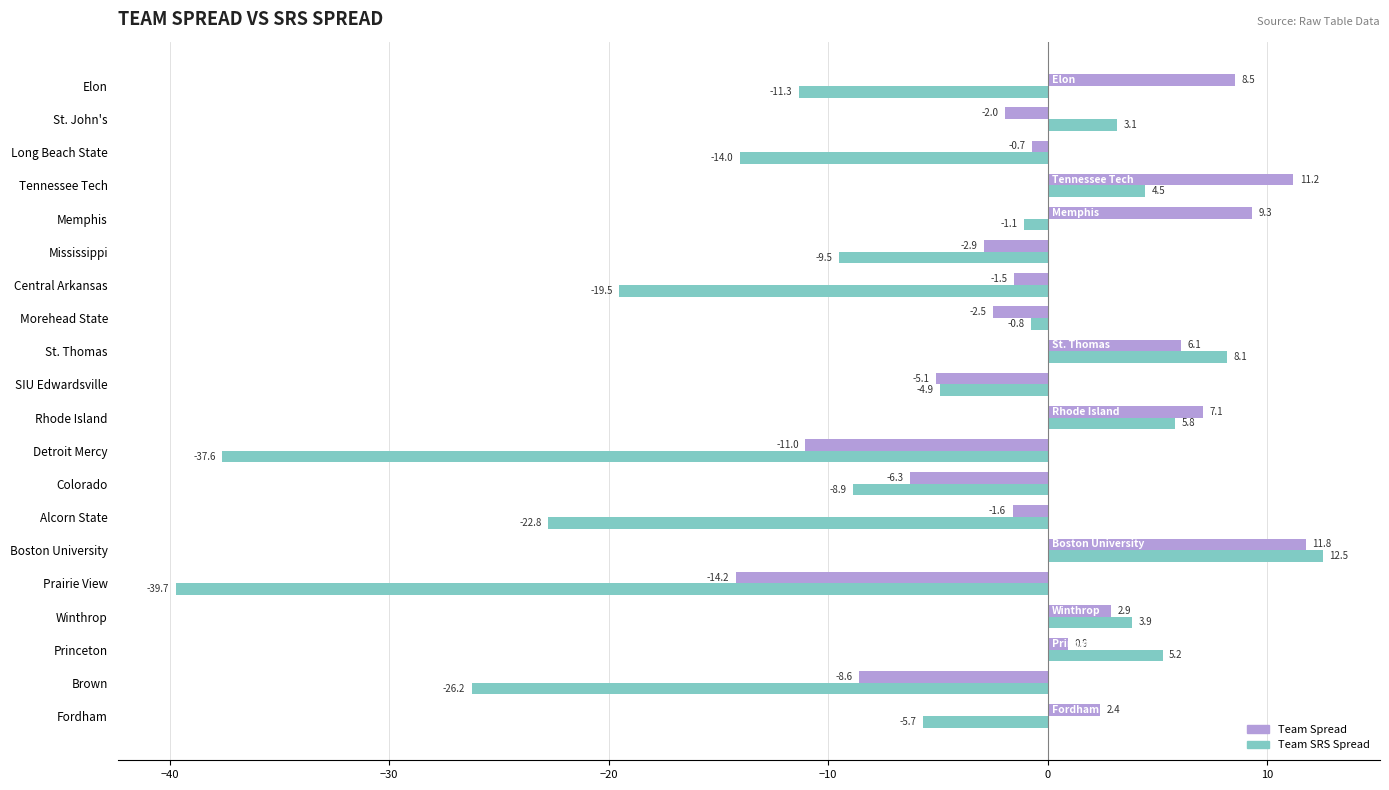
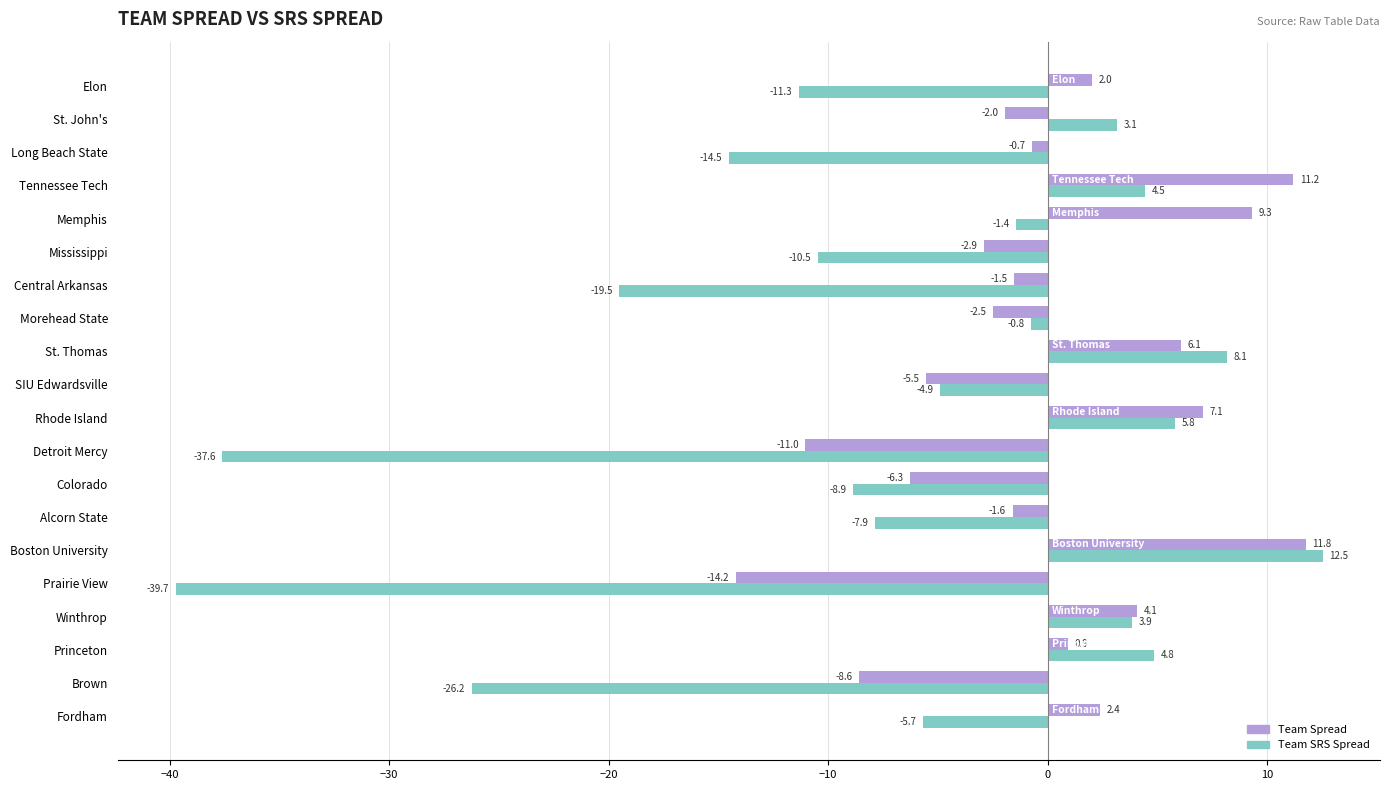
  {
    "Team Spread": {
-     "Elon": 8.5,
+     "Elon": 2.0,
      "St. John's": -2.0,
      "Long Beach State": -0.7,
      "Tennessee Tech": 11.2,
      "Memphis": 9.3,
      "Mississippi": -2.9,
      "Central Arkansas": -1.5,
      "Morehead State": -2.5,
      "St. Thomas": 6.1,
-     "SIU Edwardsville": -5.1,
+     "SIU Edwardsville": -5.5,
      "Rhode Island": 7.1,
      "Detroit Mercy": -11.0,
      "Colorado": -6.3,
      "Alcorn State": -1.6,
      "Boston University": 11.8,
      "Prairie View": -14.2,
-     "Winthrop": 2.9,
+     "Winthrop": 4.1,
      "Brown": -8.6
    },
    "Team SRS Spread": {
      "Elon": -11.3,
      "St. John's": 3.1,
-     "Long Beach State": -14.0,
+     "Long Beach State": -14.5,
      "Tennessee Tech": 4.5,
-     "Memphis": -1.1,
-     "Mississippi": -9.5,
+     "Memphis": -1.4,
+     "Mississippi": -10.5,
      "Central Arkansas": -19.5,
      "Morehead State": -0.8,
      "St. Thomas": 8.1,
      "SIU Edwardsville": -4.9,
      "Rhode Island": 5.8,
      "Detroit Mercy": -37.6,
      "Colorado": -8.9,
-     "Alcorn State": -22.8,
+     "Alcorn State": -7.9,
      "Boston University": 12.5,
      "Prairie View": -39.7,
      "Winthrop": 3.9,
-     "Princeton": 5.2,
+     "Princeton": 4.8,
      "Brown": -26.2,
      "Fordham": -5.7
    }
  }
